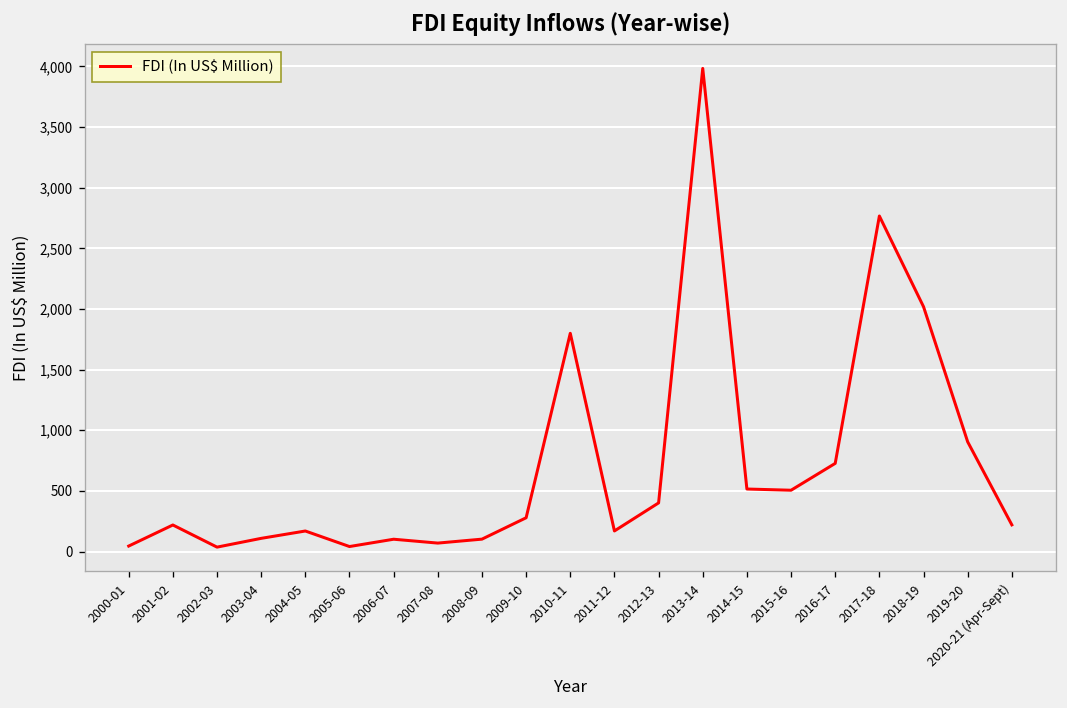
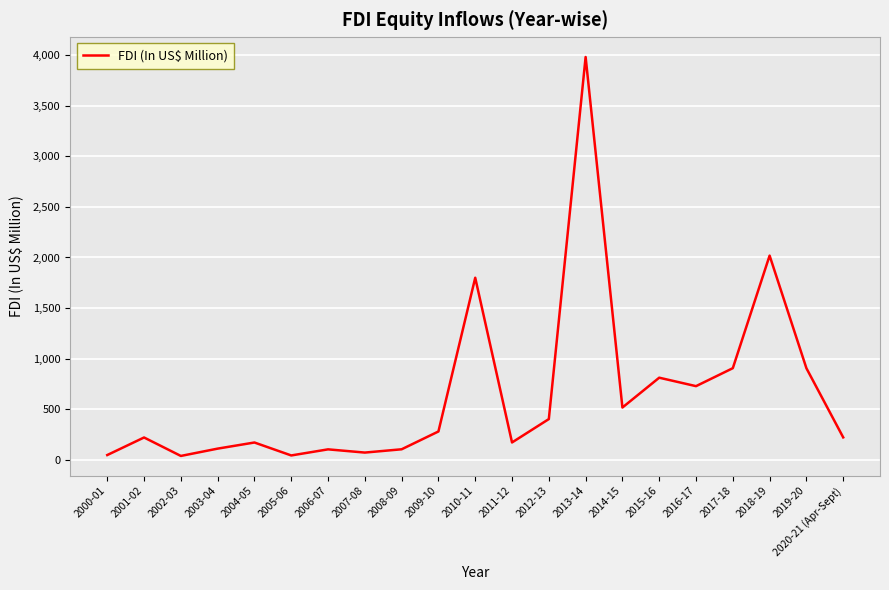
  {
    "2000-01": "50",
    "2001-02": "220",
    "2002-03": "40",
    "2003-04": "110",
    "2004-05": "170",
    "2005-06": "40",
    "2006-07": "100",
    "2007-08": "70",
    "2008-09": "100",
    "2009-10": "280",
    "2010-11": "1,800",
    "2011-12": "170",
    "2012-13": "400",
    "2013-14": "3,980",
    "2014-15": "520",
-   "2015-16": "510",
+   "2015-16": "810",
    "2016-17": "730",
-   "2017-18": "2,770",
+   "2017-18": "900",
    "2018-19": "2,020",
    "2019-20": "900",
    "2020-21 (Apr-Sept)": "220"
  }
